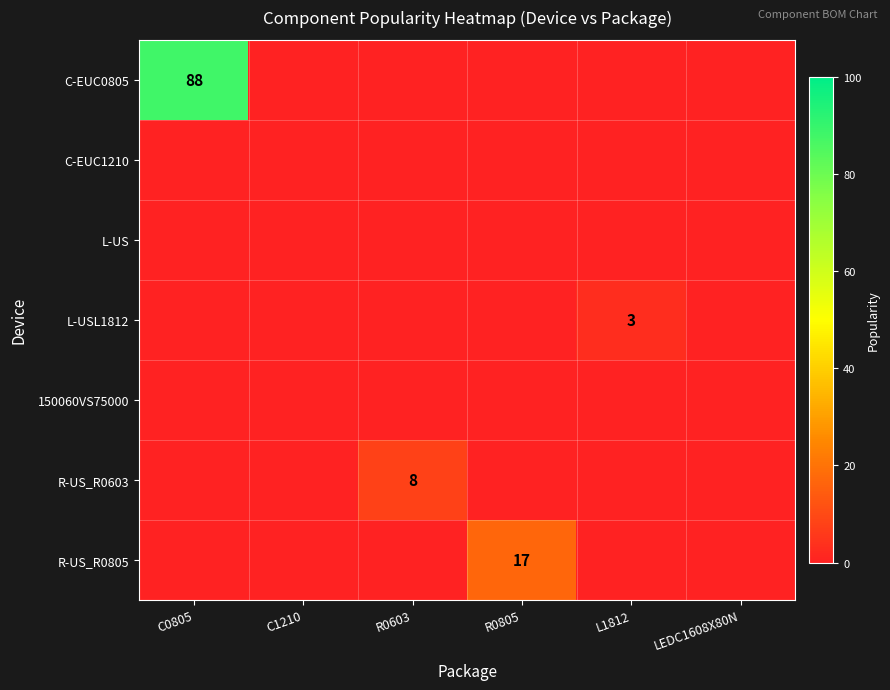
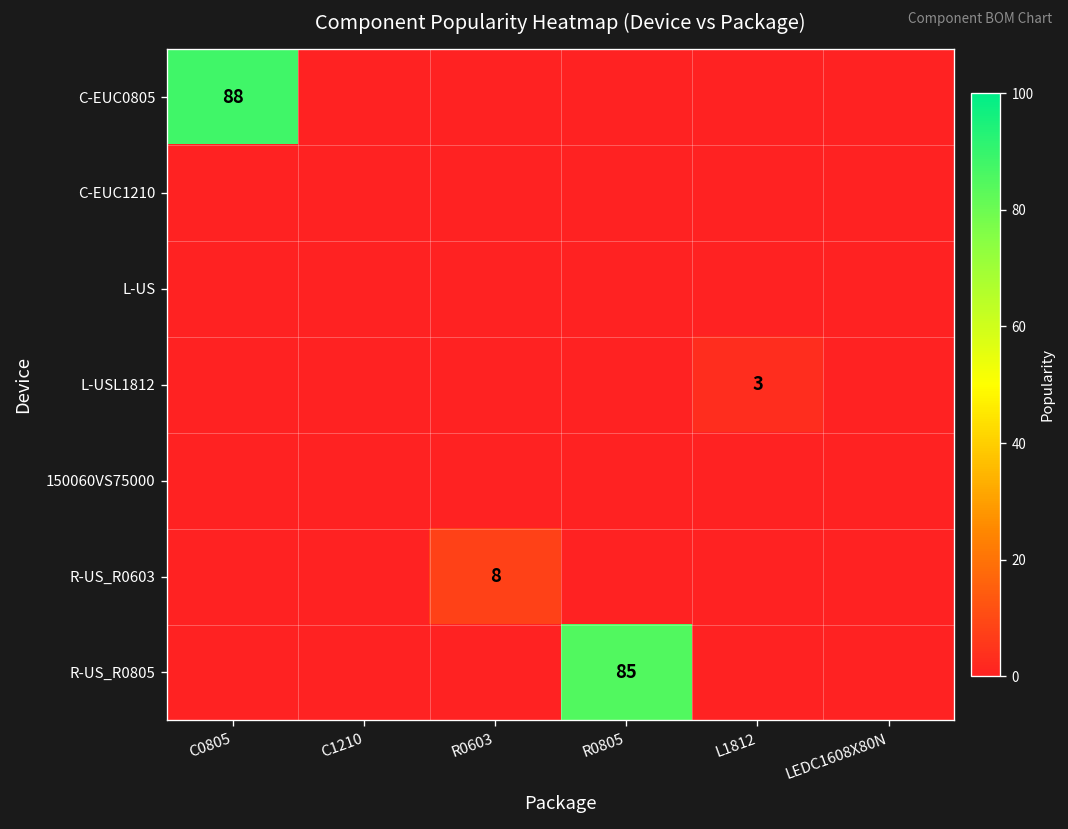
  {
    "C-EUC0805": {
      "C0805": 88
    },
    "L-USL1812": {
      "L1812": 3
    },
    "R-US_R0603": {
      "R0603": 8
    },
    "R-US_R0805": {
-     "R0805": 17
+     "R0805": 85
    }
  }
